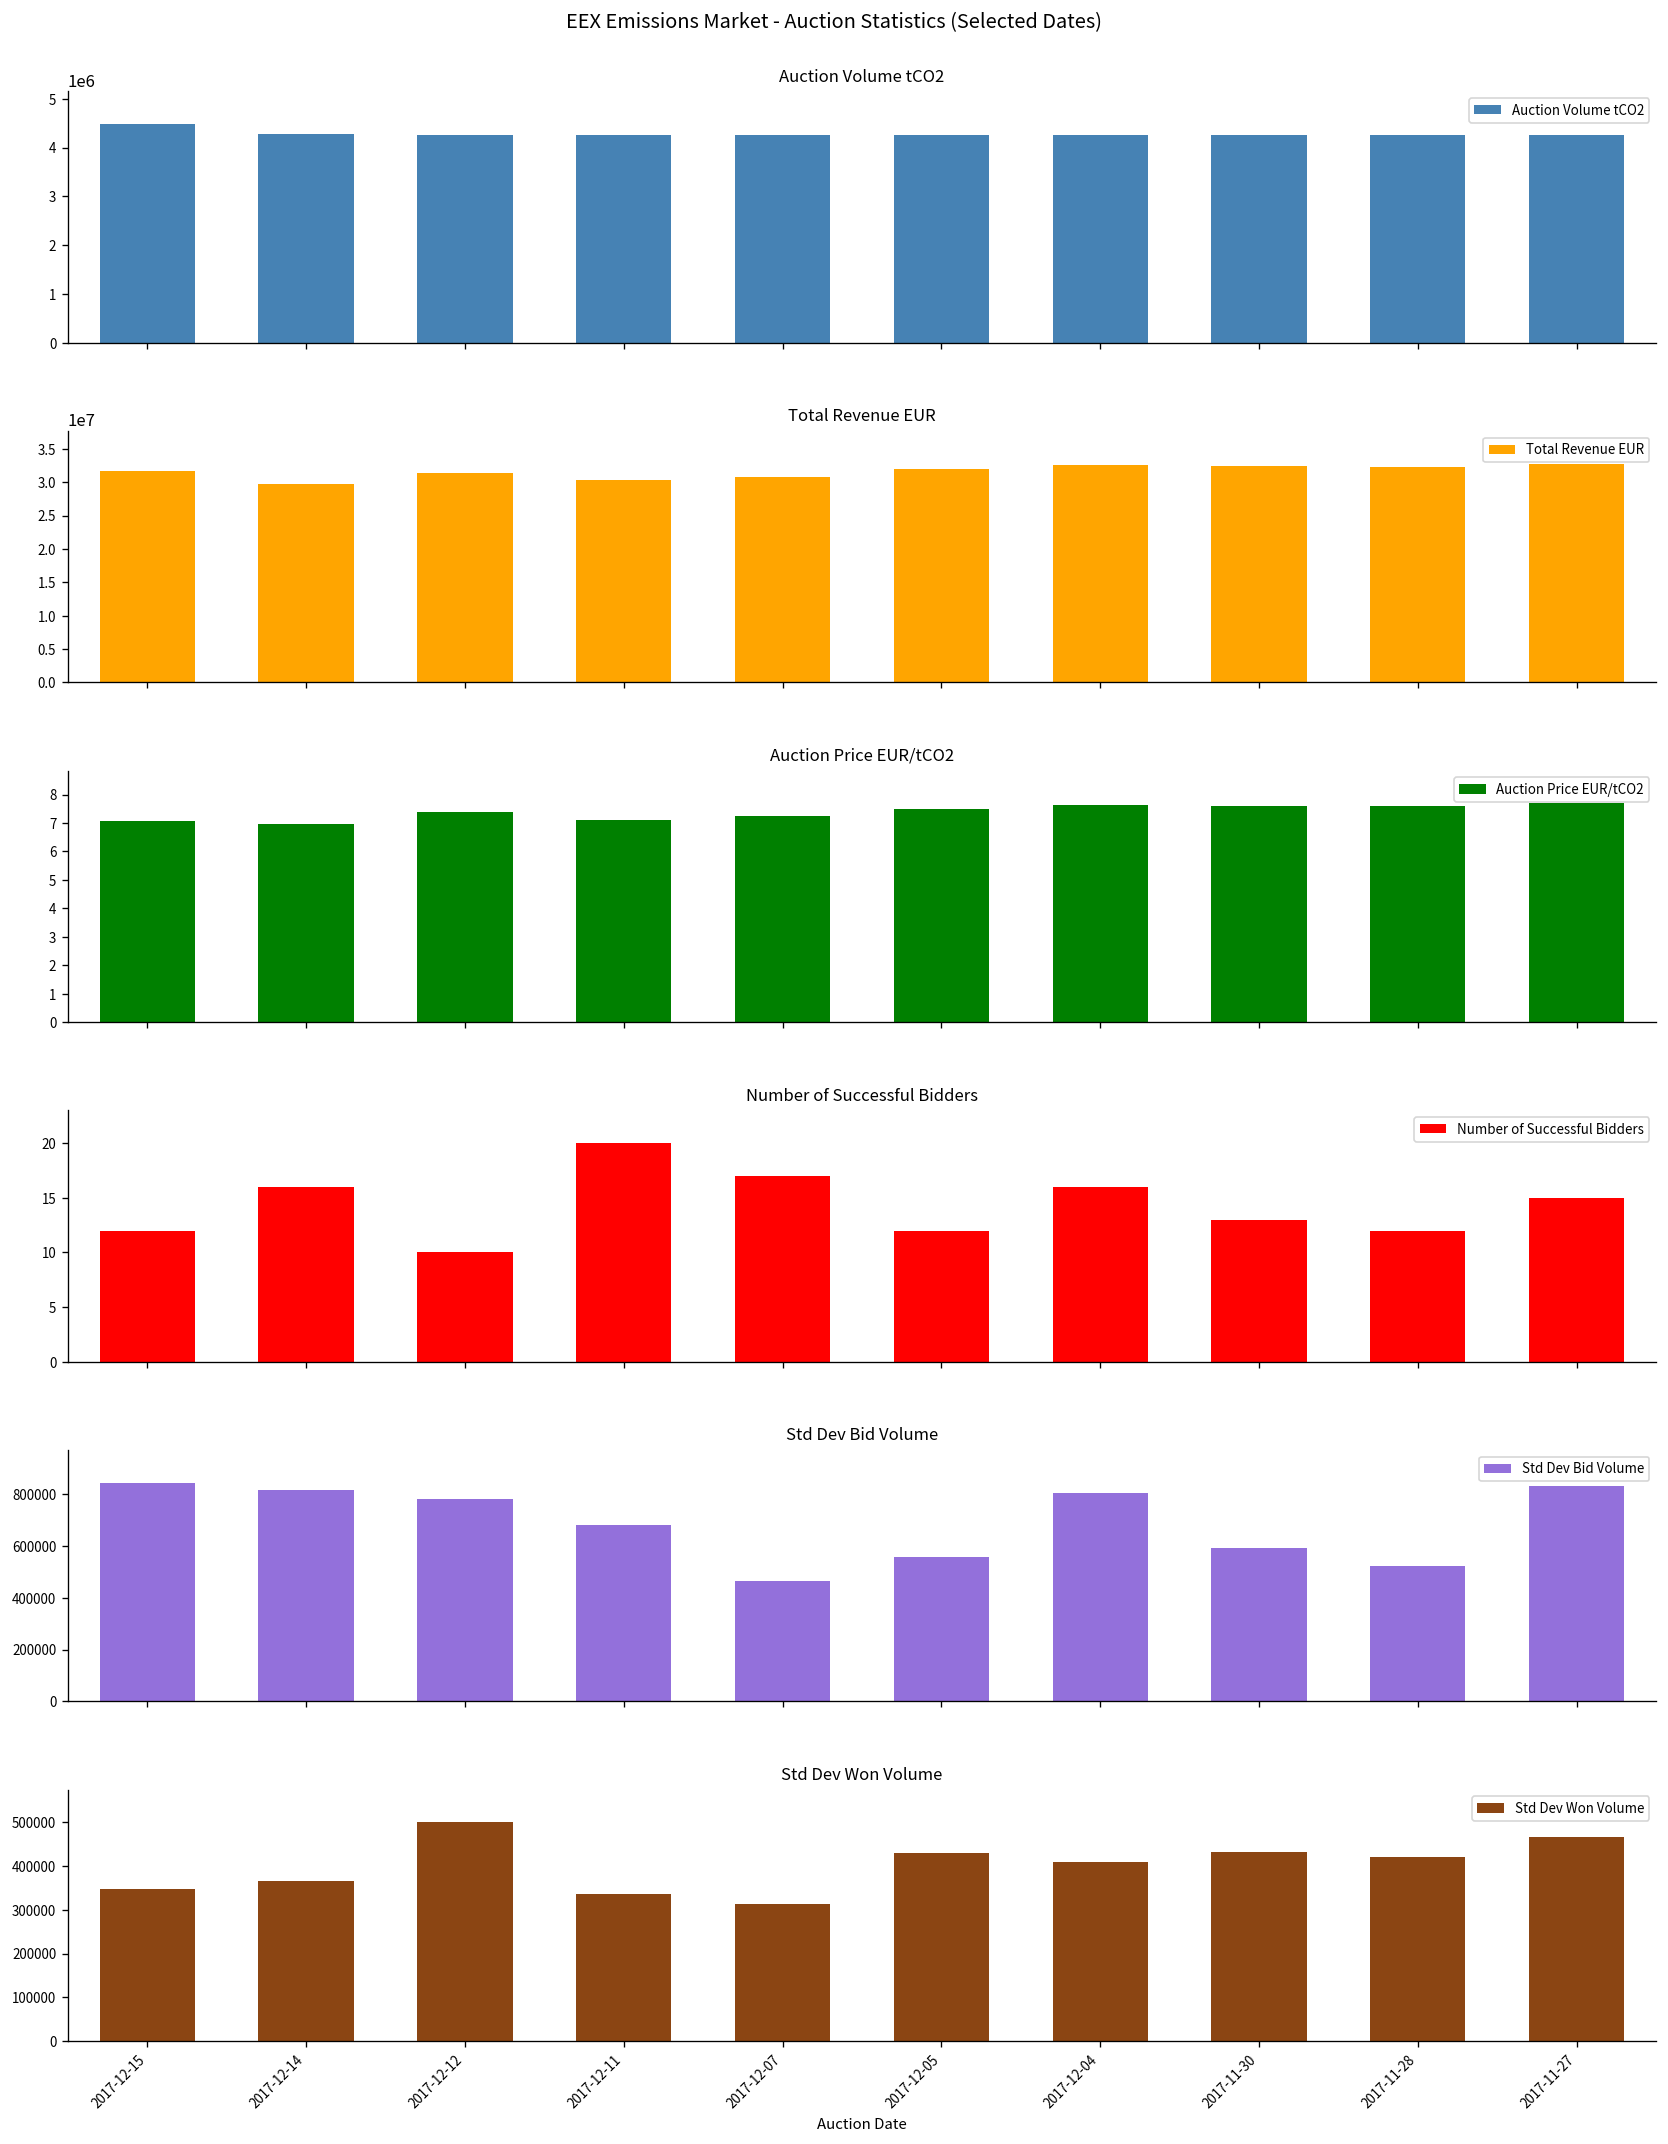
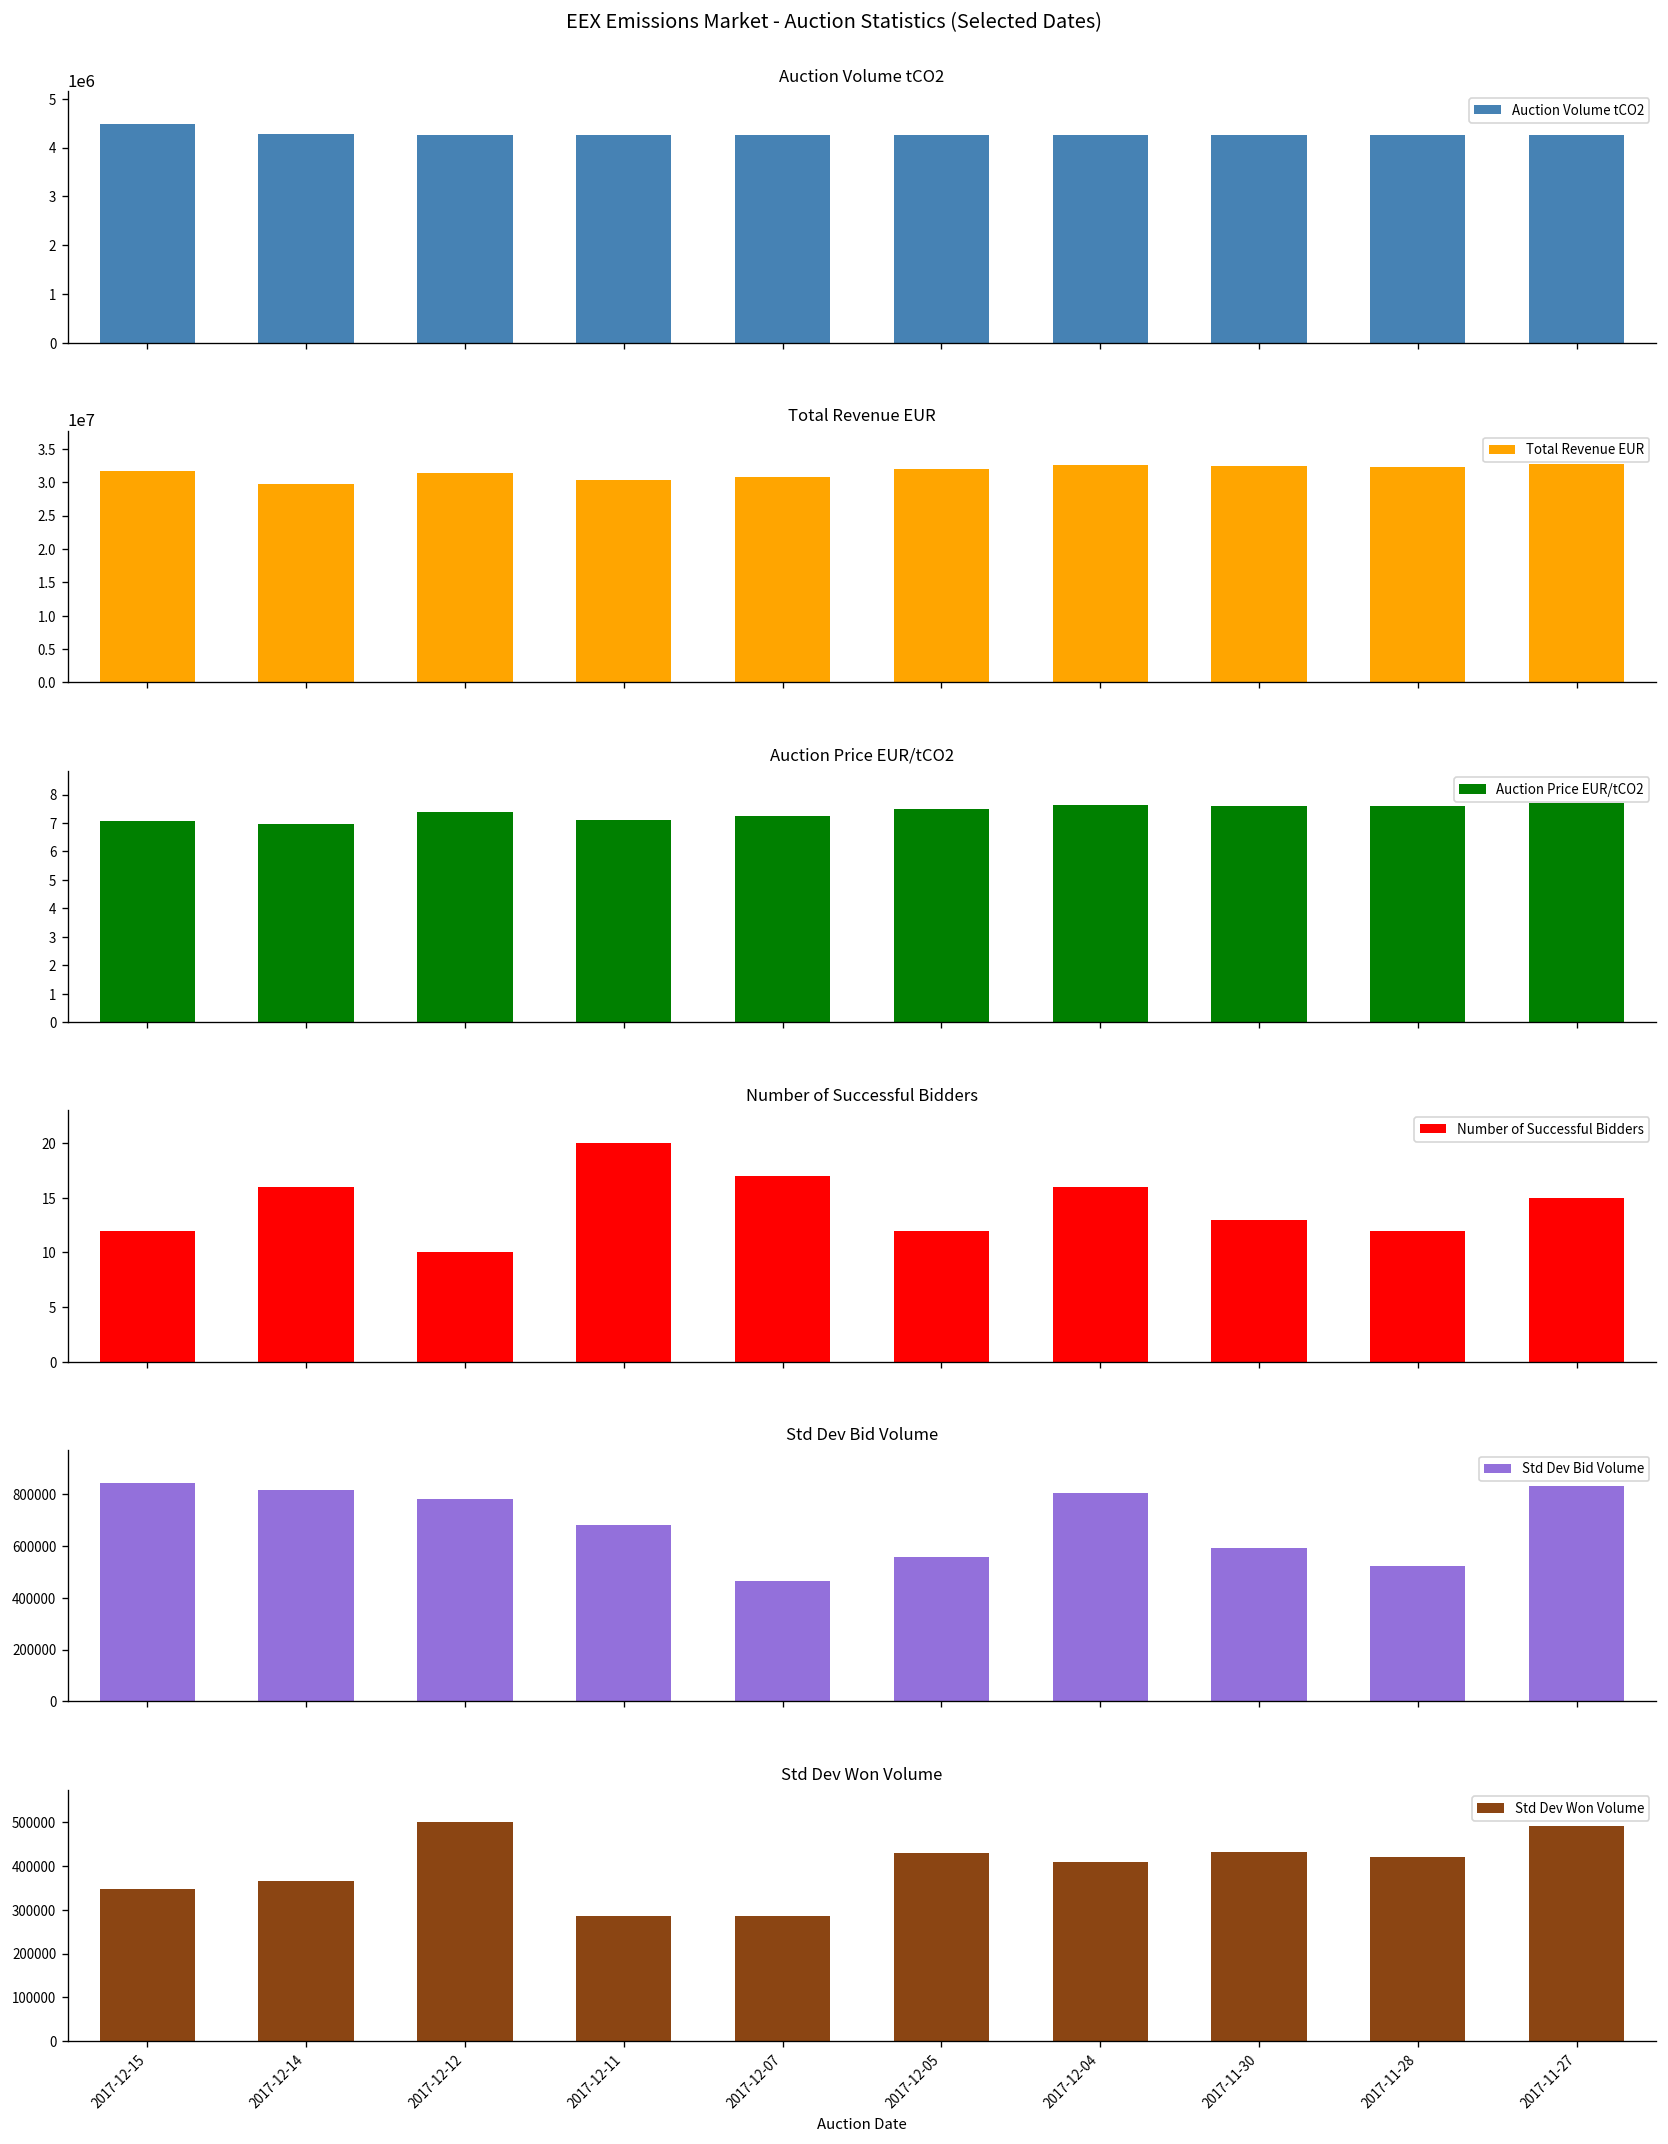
  {
    "Std Dev Won Volume": {
      "2017-12-15": 350000,
      "2017-12-14": 370000,
      "2017-12-12": 500000,
-     "2017-12-11": 330000,
-     "2017-12-07": 310000,
+     "2017-12-11": 280000,
+     "2017-12-07": 290000,
      "2017-12-05": 430000,
      "2017-12-04": 410000,
      "2017-11-30": 430000,
      "2017-11-28": 420000,
-     "2017-11-27": 470000
+     "2017-11-27": 490000
    }
  }
